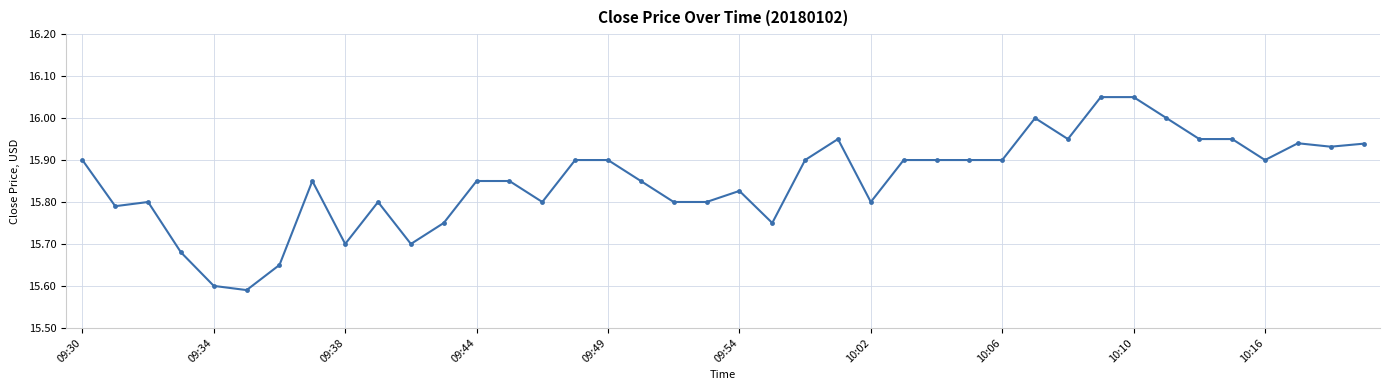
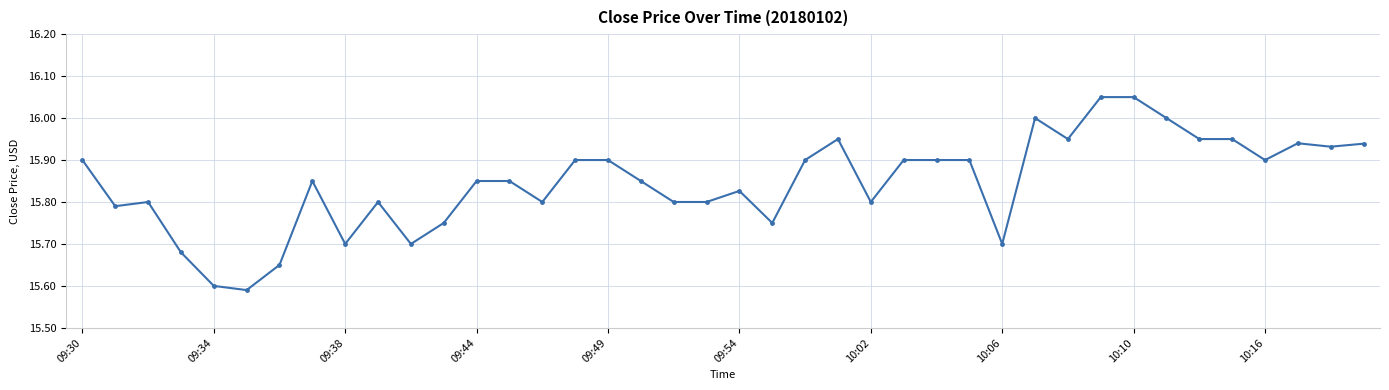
  {
    "09:30": 15.9,
    "09:34": 15.6,
    "09:38": 15.7,
    "09:44": 15.85,
    "09:49": 15.9,
    "09:54": 15.83,
    "10:02": 15.8,
-   "10:06": 15.9,
+   "10:06": 15.7,
    "10:10": 16.05,
    "10:16": 15.9
  }
